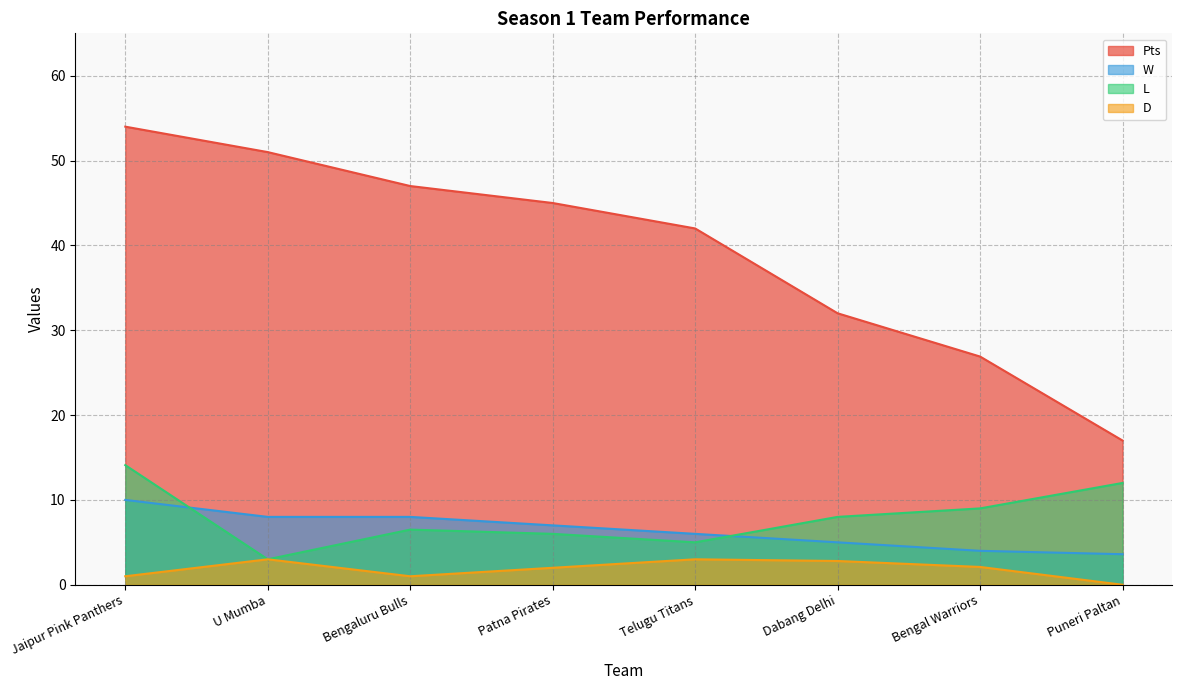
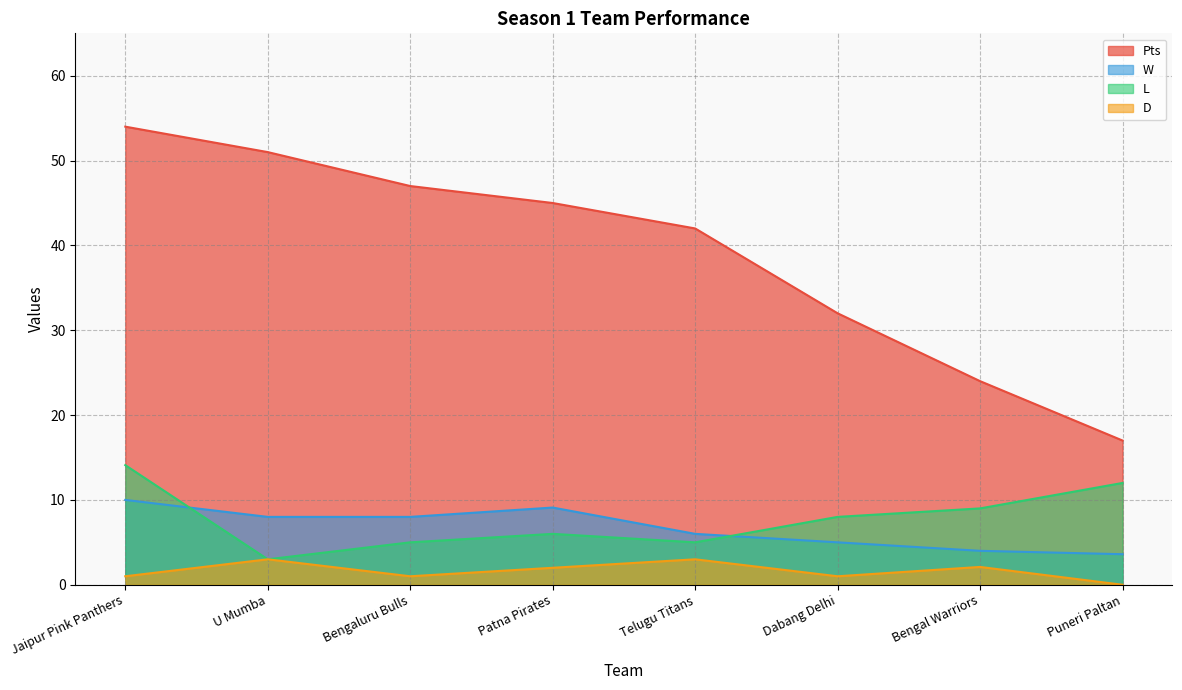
  {
    "Pts": {
      "Jaipur Pink Panthers": 54,
      "U Mumba": 51,
      "Bengaluru Bulls": 47,
      "Patna Pirates": 45,
      "Telugu Titans": 42,
      "Dabang Delhi": 32,
-     "Bengal Warriors": 27,
+     "Bengal Warriors": 24,
      "Puneri Paltan": 17
    },
    "W": {
      "Jaipur Pink Panthers": 10,
      "U Mumba": 8,
      "Bengaluru Bulls": 8,
-     "Patna Pirates": 7,
+     "Patna Pirates": 9,
      "Telugu Titans": 6,
      "Dabang Delhi": 5,
      "Bengal Warriors": 4,
      "Puneri Paltan": 4
    },
    "L": {
      "Jaipur Pink Panthers": 14,
-     "Bengaluru Bulls": 7,
+     "Bengaluru Bulls": 5,
      "Patna Pirates": 6,
      "Telugu Titans": 5,
      "Dabang Delhi": 8,
      "Bengal Warriors": 9,
      "Puneri Paltan": 12
    },
    "D": {
      "Jaipur Pink Panthers": 1,
      "Bengaluru Bulls": 1,
      "Patna Pirates": 2,
      "Telugu Titans": 3,
-     "Dabang Delhi": 3,
+     "Dabang Delhi": 1,
      "Bengal Warriors": 2,
      "Puneri Paltan": 0
    }
  }
